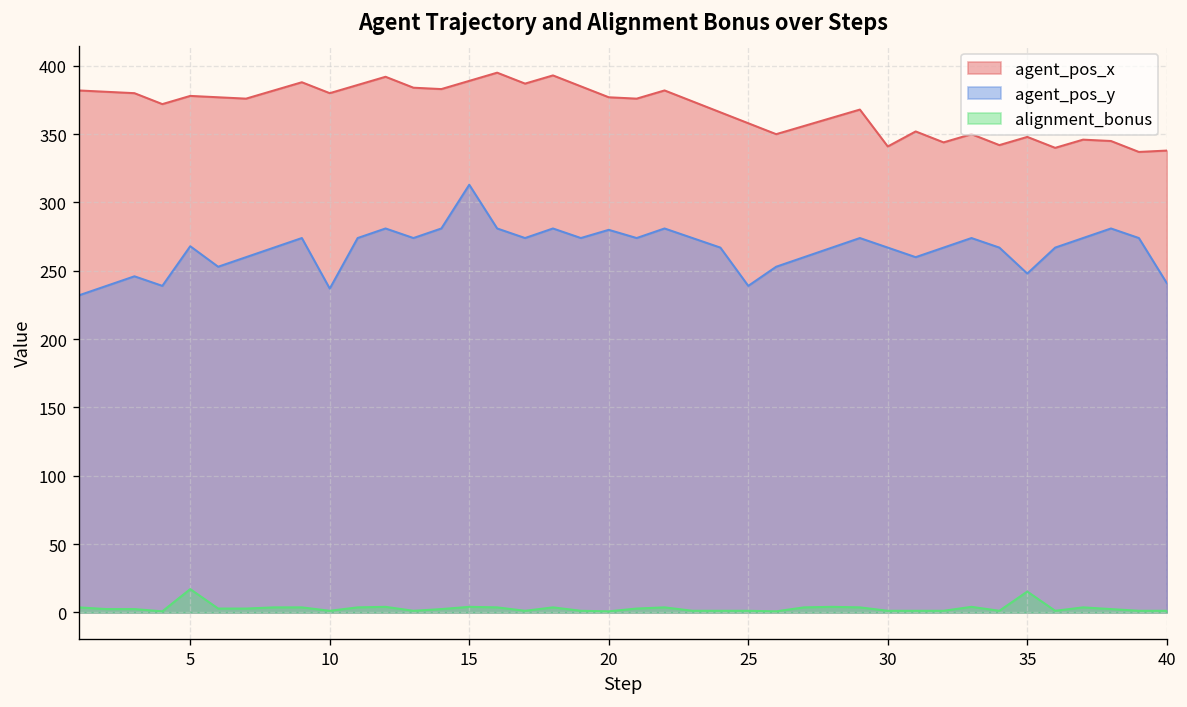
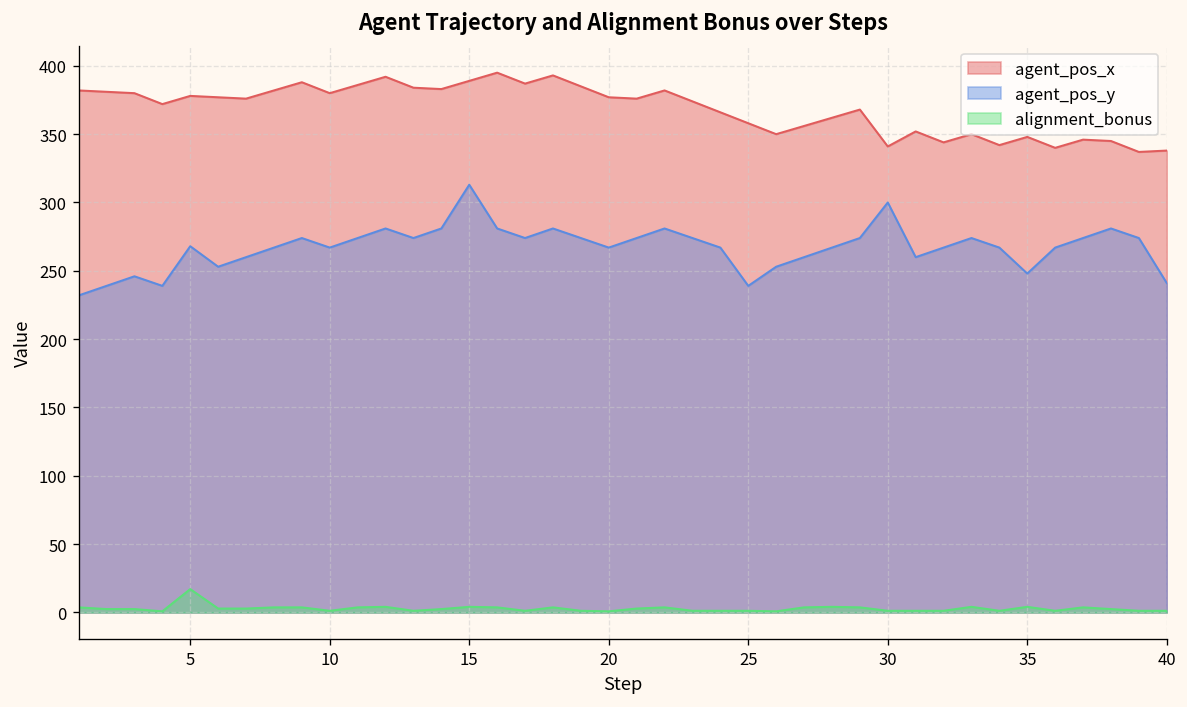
  {
    "agent_pos_x": {
      "5": 378,
      "10": 380,
      "15": 389,
      "20": 377,
      "25": 358,
      "30": 341,
      "35": 348,
      "40": 338
    },
    "agent_pos_y": {
      "5": 268,
-     "10": 237,
+     "10": 267,
      "15": 313,
-     "20": 280,
+     "20": 267,
      "25": 239,
-     "30": 267,
+     "30": 300,
      "35": 248,
      "40": 241
    },
    "alignment_bonus": {
      "5": 17,
      "10": 1,
      "15": 4,
      "20": 1,
      "25": 1,
      "30": 1,
-     "35": 15,
+     "35": 4,
      "40": 1
    }
  }
